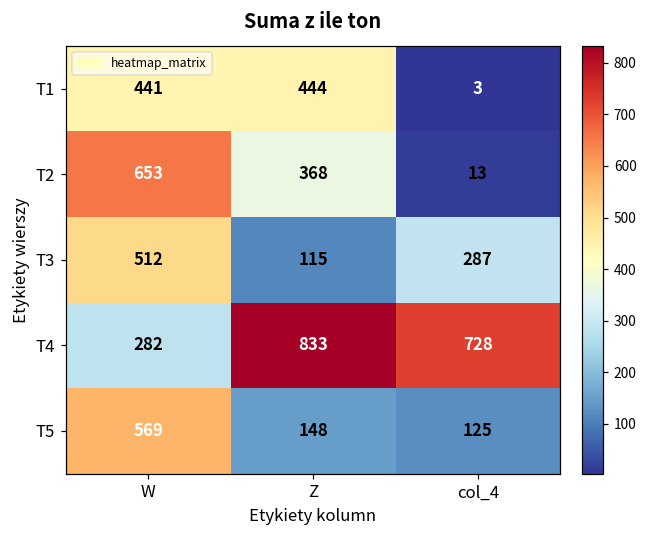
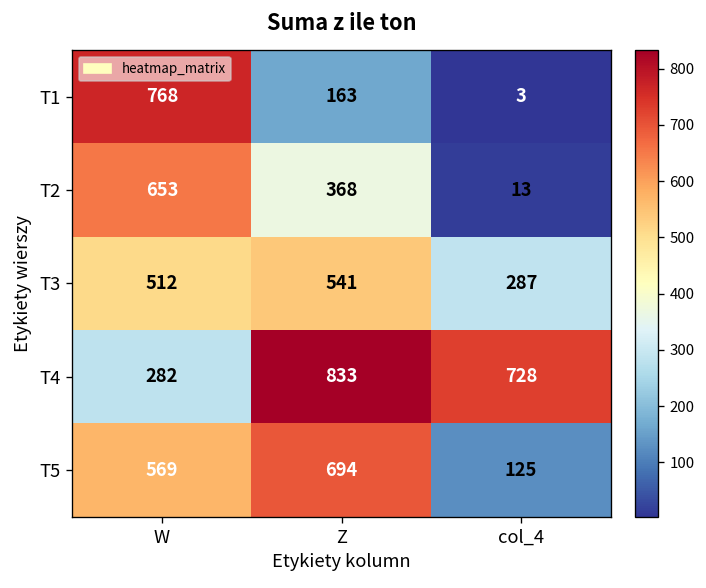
  {
    "T1": {
-     "W": 441,
-     "Z": 444,
+     "W": 768,
+     "Z": 163,
      "col_4": 3
    },
    "T2": {
      "W": 653,
      "Z": 368,
      "col_4": 13
    },
    "T3": {
      "W": 512,
-     "Z": 115,
+     "Z": 541,
      "col_4": 287
    },
    "T4": {
      "W": 282,
      "Z": 833,
      "col_4": 728
    },
    "T5": {
      "W": 569,
-     "Z": 148,
+     "Z": 694,
      "col_4": 125
    }
  }
